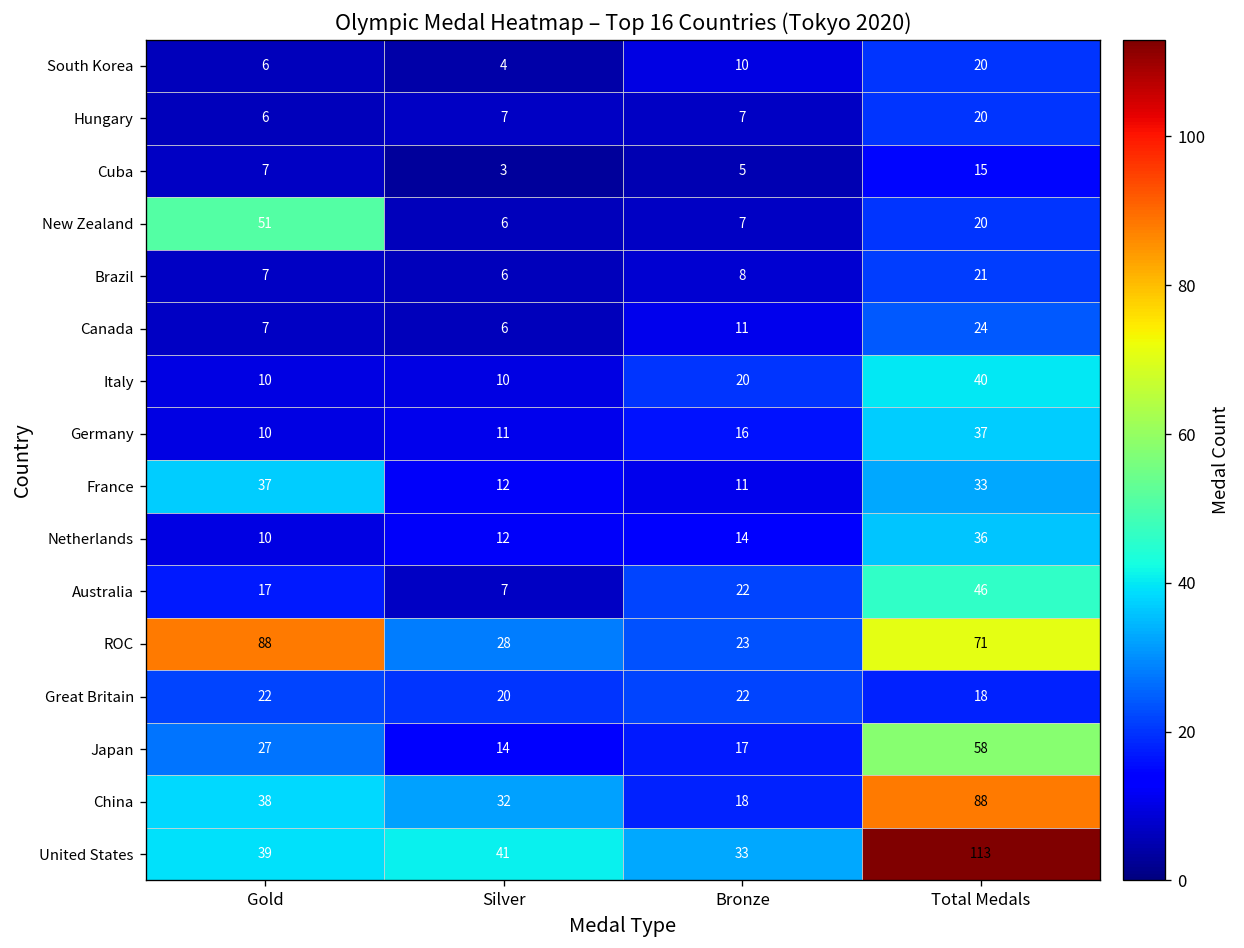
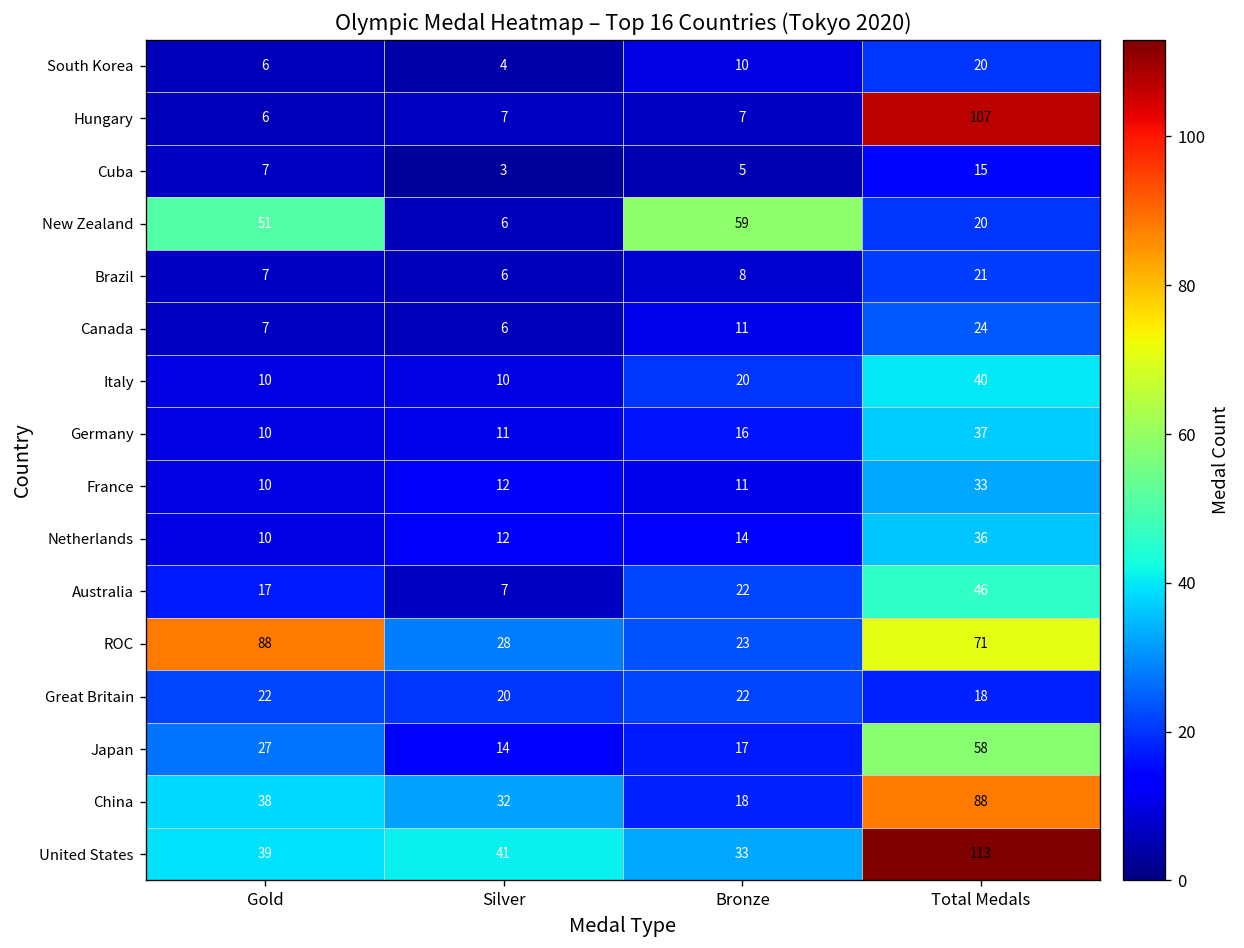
  {
    "South Korea": {
      "Gold": 6,
      "Silver": 4,
      "Bronze": 10,
      "Total Medals": 20
    },
    "Hungary": {
      "Gold": 6,
      "Silver": 7,
      "Bronze": 7,
-     "Total Medals": 20
+     "Total Medals": 107
    },
    "Cuba": {
      "Gold": 7,
      "Silver": 3,
      "Bronze": 5,
      "Total Medals": 15
    },
    "New Zealand": {
      "Gold": 51,
      "Silver": 6,
-     "Bronze": 7,
+     "Bronze": 59,
      "Total Medals": 20
    },
    "Brazil": {
      "Gold": 7,
      "Silver": 6,
      "Bronze": 8,
      "Total Medals": 21
    },
    "Canada": {
      "Gold": 7,
      "Silver": 6,
      "Bronze": 11,
      "Total Medals": 24
    },
    "Italy": {
      "Gold": 10,
      "Silver": 10,
      "Bronze": 20,
      "Total Medals": 40
    },
    "Germany": {
      "Gold": 10,
      "Silver": 11,
      "Bronze": 16,
      "Total Medals": 37
    },
    "France": {
-     "Gold": 37,
+     "Gold": 10,
      "Silver": 12,
      "Bronze": 11,
      "Total Medals": 33
    },
    "Netherlands": {
      "Gold": 10,
      "Silver": 12,
      "Bronze": 14,
      "Total Medals": 36
    },
    "Australia": {
      "Gold": 17,
      "Silver": 7,
      "Bronze": 22,
      "Total Medals": 46
    },
    "ROC": {
      "Gold": 88,
      "Silver": 28,
      "Bronze": 23,
      "Total Medals": 71
    },
    "Great Britain": {
      "Gold": 22,
      "Silver": 20,
      "Bronze": 22,
      "Total Medals": 18
    },
    "Japan": {
      "Gold": 27,
      "Silver": 14,
      "Bronze": 17,
      "Total Medals": 58
    },
    "China": {
      "Gold": 38,
      "Silver": 32,
      "Bronze": 18,
      "Total Medals": 88
    },
    "United States": {
      "Gold": 39,
      "Silver": 41,
      "Bronze": 33,
      "Total Medals": 113
    }
  }
